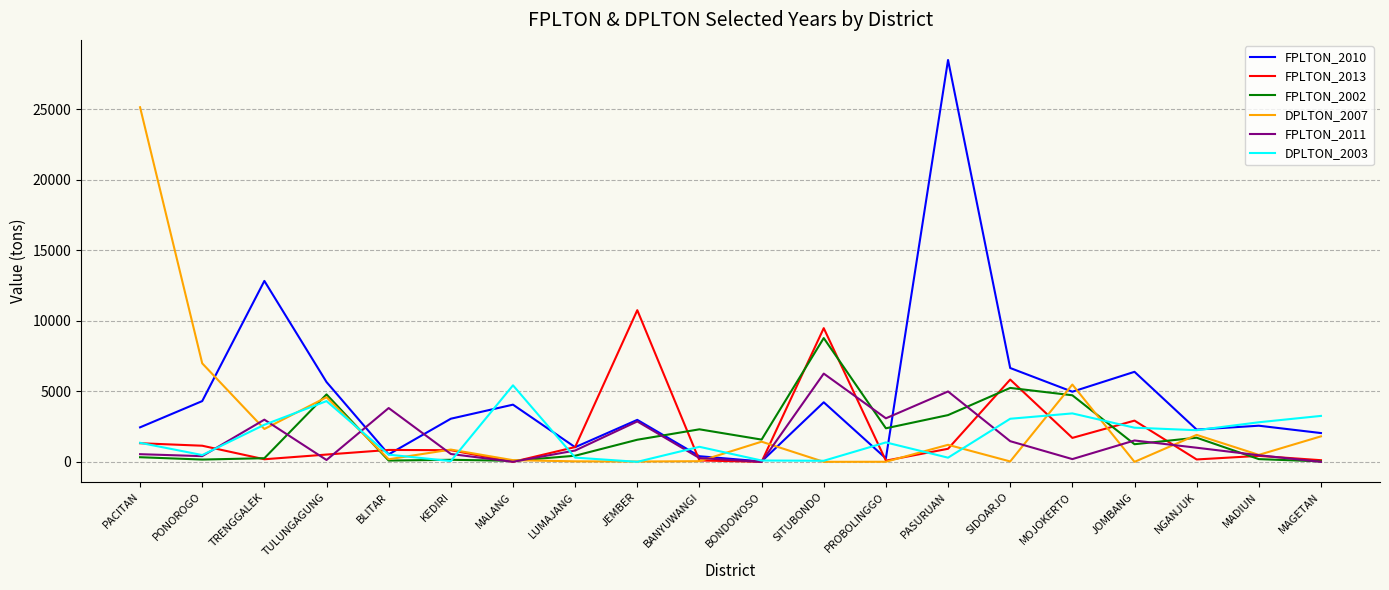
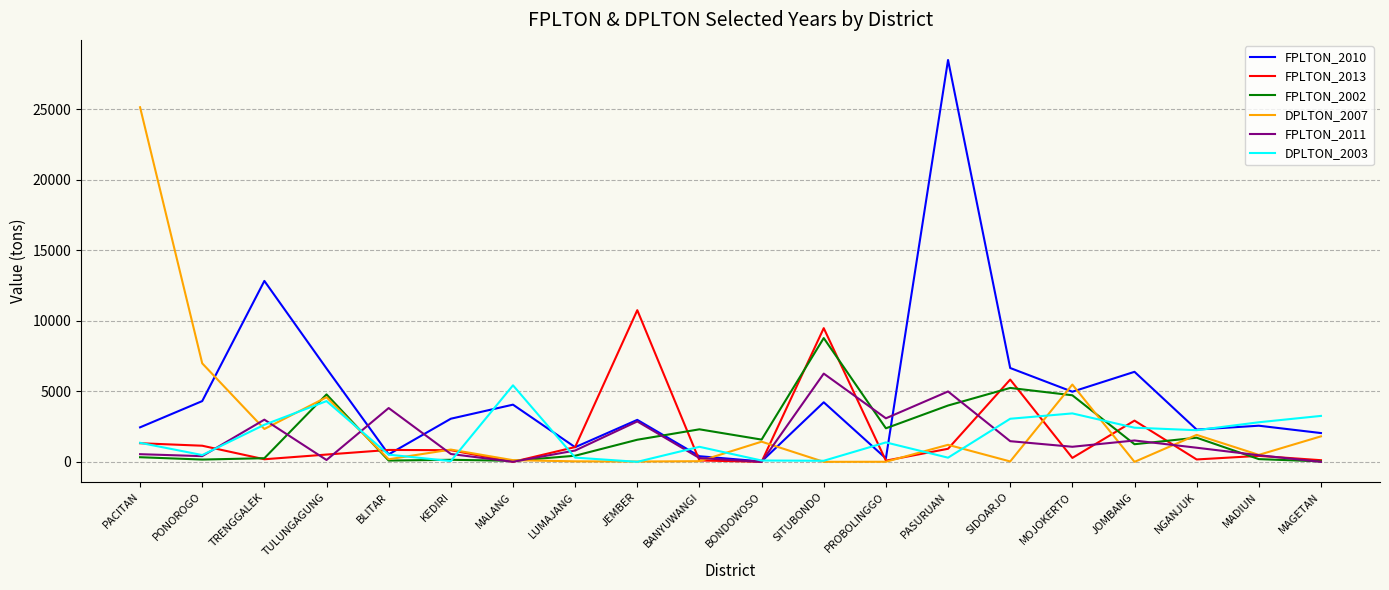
  {
    "FPLTON_2010": {
      "PACITAN": 2400,
      "PONOROGO": 4300,
      "TRENGGALEK": 12800,
-     "TULUNGAGUNG": 5700,
+     "TULUNGAGUNG": 6600,
      "KEDIRI": 3100,
      "MALANG": 4100,
      "SITUBONDO": 4200,
      "PASURUAN": 28500,
      "SIDOARJO": 6700,
      "MOJOKERTO": 5000,
      "JOMBANG": 6400,
      "MADIUN": 2600,
      "MAGETAN": 2000
    },
    "FPLTON_2013": {
      "PONOROGO": 1100,
      "TULUNGAGUNG": 500,
      "BLITAR": 800,
      "JEMBER": 10800,
      "SITUBONDO": 9500,
      "PASURUAN": 900,
      "SIDOARJO": 5800,
-     "MOJOKERTO": 1700,
+     "MOJOKERTO": 300,
      "JOMBANG": 2900,
      "NGANJUK": 200
    },
    "FPLTON_2002": {
      "PACITAN": 300,
      "PONOROGO": 200,
      "TULUNGAGUNG": 4800,
      "JEMBER": 1600,
      "BANYUWANGI": 2300,
      "SITUBONDO": 8800,
      "PROBOLINGGO": 2400,
-     "PASURUAN": 3300,
+     "PASURUAN": 4000,
      "SIDOARJO": 5200,
      "MOJOKERTO": 4700,
      "JOMBANG": 1300,
      "NGANJUK": 1700,
      "MADIUN": 200
    },
    "DPLTON_2007": {
      "PACITAN": 25200,
      "PONOROGO": 7000,
      "TRENGGALEK": 2300,
      "TULUNGAGUNG": 4600,
      "LUMAJANG": 0,
      "PASURUAN": 1200,
      "SIDOARJO": 0,
      "MOJOKERTO": 5500,
      "JOMBANG": 0,
      "NGANJUK": 1900,
      "MAGETAN": 1800
    },
    "FPLTON_2011": {
      "PACITAN": 500,
      "TRENGGALEK": 3000,
      "TULUNGAGUNG": 100,
      "BLITAR": 3800,
      "KEDIRI": 600,
      "LUMAJANG": 800,
      "SITUBONDO": 6300,
      "PROBOLINGGO": 3100,
      "PASURUAN": 5000,
      "SIDOARJO": 1500,
-     "MOJOKERTO": 200,
+     "MOJOKERTO": 1100,
      "JOMBANG": 1500,
      "NGANJUK": 1000
    },
    "DPLTON_2003": {
      "TRENGGALEK": 2600,
      "TULUNGAGUNG": 4300,
      "MALANG": 5400,
      "BANYUWANGI": 1100,
      "PROBOLINGGO": 1400,
      "PASURUAN": 300,
      "SIDOARJO": 3100,
      "MOJOKERTO": 3400,
      "JOMBANG": 2400,
      "MADIUN": 2800,
      "MAGETAN": 3300
    }
  }
